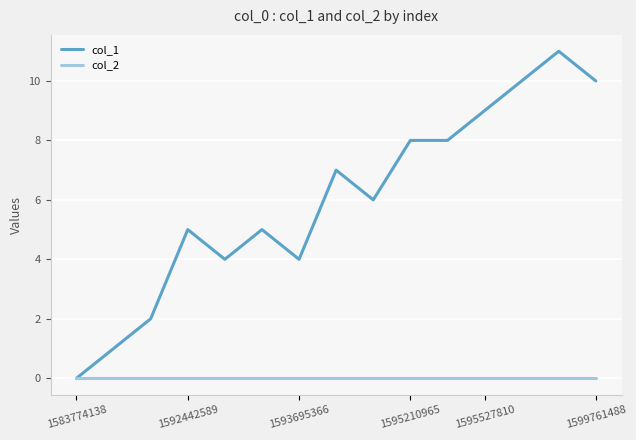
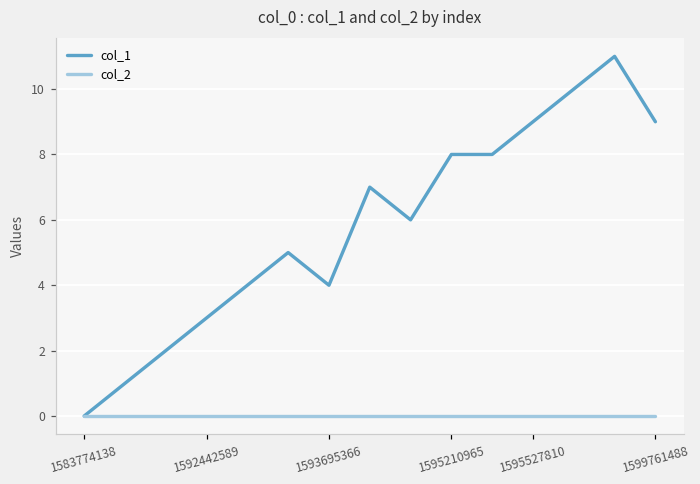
  {
    "col_1": {
-     "1592442589": 5,
+     "1592442589": 3,
      "1593695366": 4,
      "1595210965": 8,
      "1595527810": 9,
-     "1599761488": 10
+     "1599761488": 9
    },
    "col_2": {
      "1592442589": 0,
      "1593695366": 0,
      "1595210965": 0,
      "1595527810": 0,
      "1599761488": 0
    }
  }
